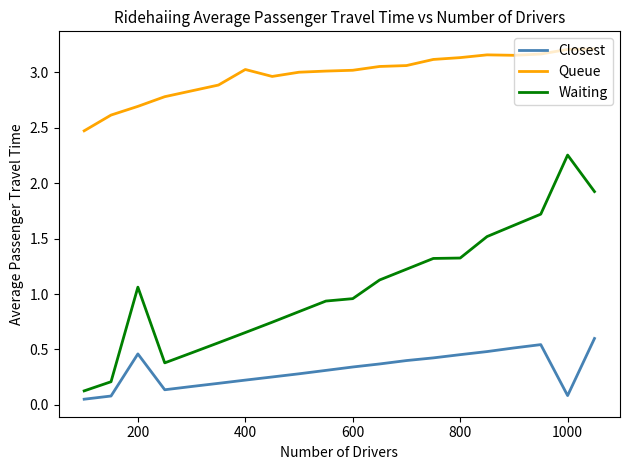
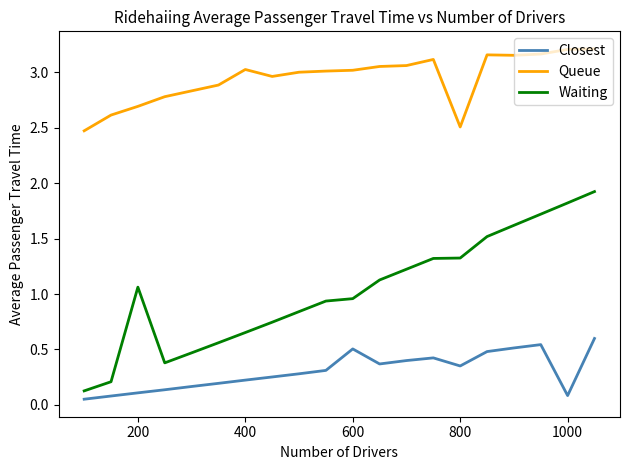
  {
    "Closest": {
-     "200": 0.46,
+     "200": 0.11,
      "400": 0.22,
-     "600": 0.34,
-     "800": 0.45,
+     "600": 0.50,
+     "800": 0.35,
      "1000": 0.08
    },
    "Queue": {
      "200": 2.69,
      "400": 3.03,
      "600": 3.02,
-     "800": 3.13
+     "800": 2.51
    },
    "Waiting": {
      "200": 1.06,
      "400": 0.65,
      "600": 0.96,
      "800": 1.32,
-     "1000": 2.25
+     "1000": 1.82
    }
  }
